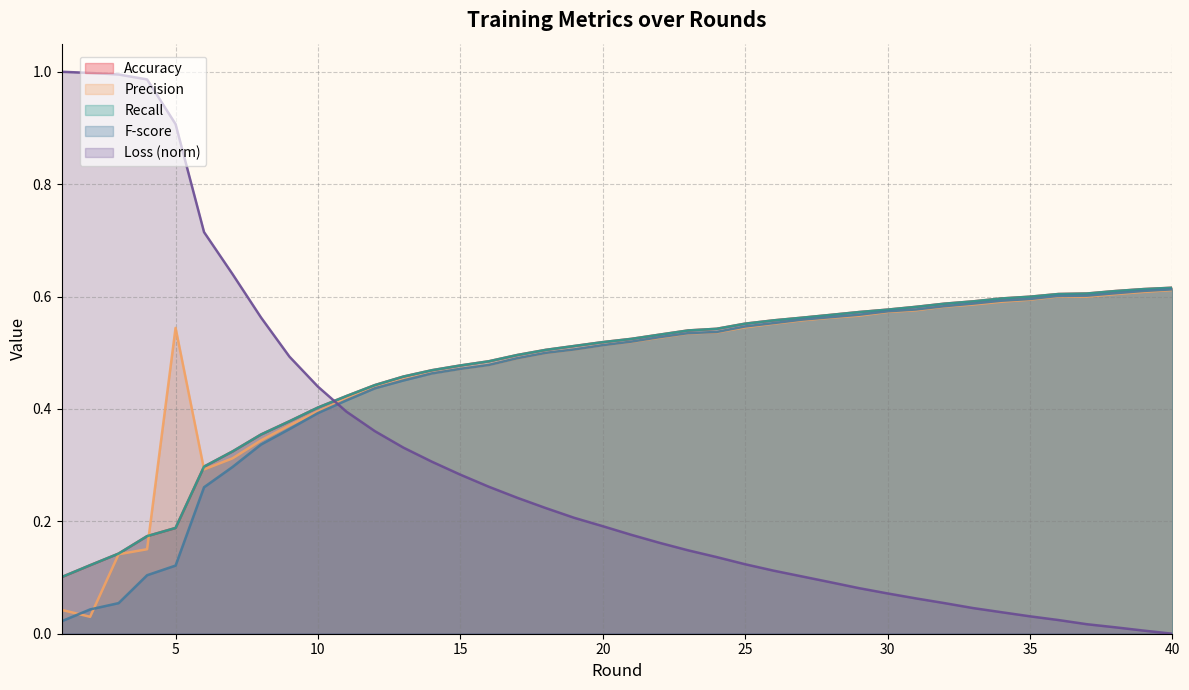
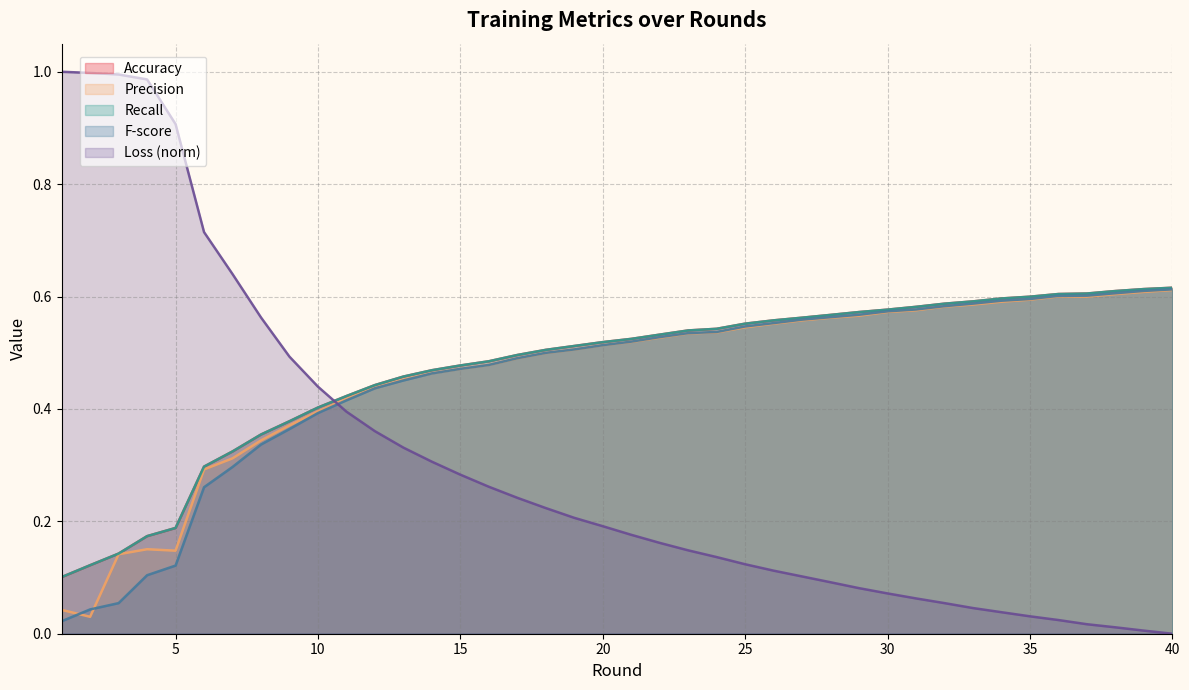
  {
    "Precision": {
-     "5": 0.54
+     "5": 0.15
    }
  }
